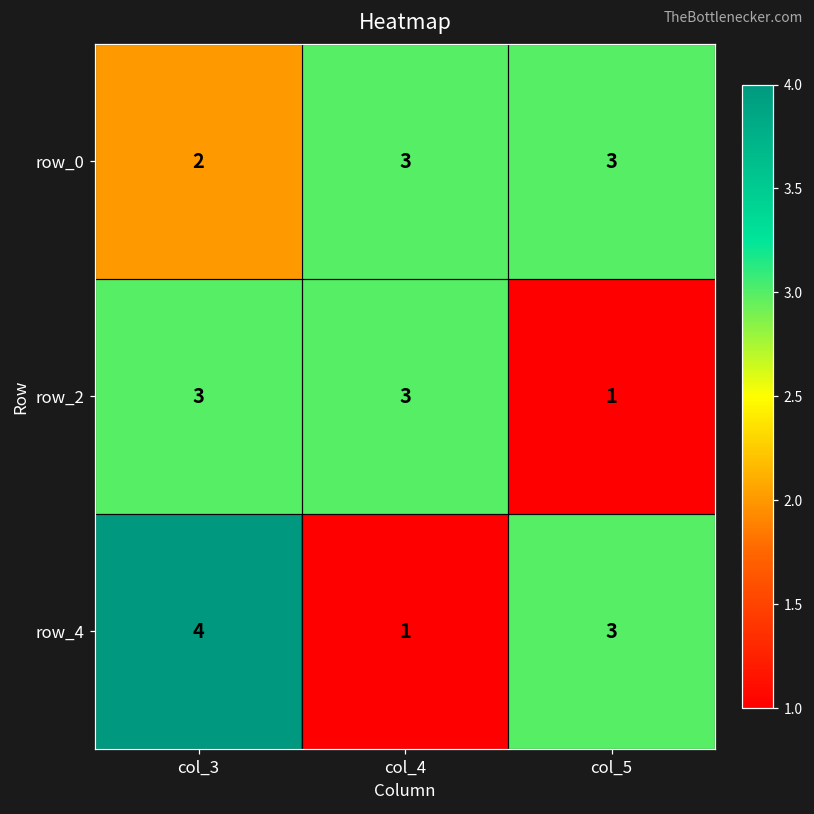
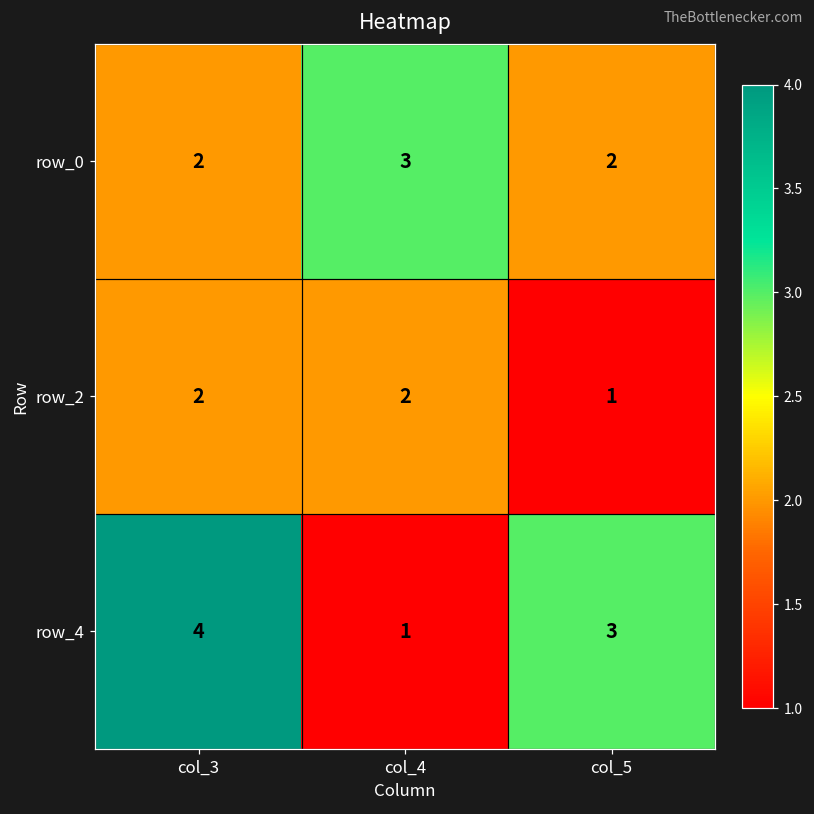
  {
    "row_0": {
      "col_3": 2,
      "col_4": 3,
-     "col_5": 3
+     "col_5": 2
    },
    "row_2": {
-     "col_3": 3,
-     "col_4": 3,
+     "col_3": 2,
+     "col_4": 2,
      "col_5": 1
    },
    "row_4": {
      "col_3": 4,
      "col_4": 1,
      "col_5": 3
    }
  }
